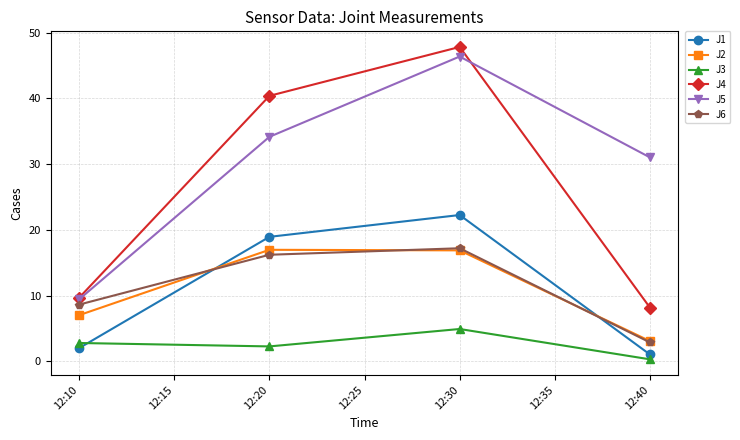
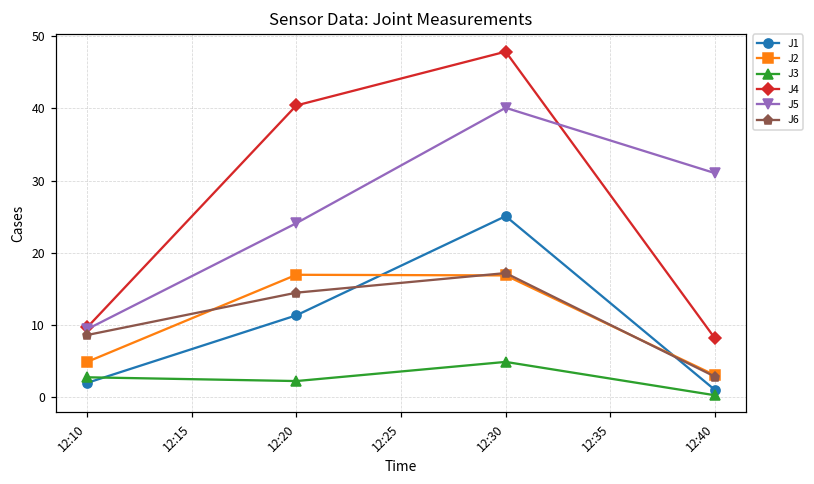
  {
    "J1": {
      "12:10": 2,
-     "12:20": 19,
-     "12:30": 22,
+     "12:20": 11,
+     "12:30": 25,
      "12:40": 1
    },
    "J2": {
-     "12:10": 7,
+     "12:10": 5,
      "12:20": 17
    },
    "J3": {
      "12:10": 3,
      "12:20": 2,
      "12:30": 5,
      "12:40": 0
    },
    "J4": {
      "12:20": 40,
      "12:30": 48,
      "12:40": 8
    },
    "J5": {
-     "12:20": 34,
-     "12:30": 46,
+     "12:20": 24,
+     "12:30": 40,
      "12:40": 31
    },
    "J6": {
      "12:10": 9,
-     "12:20": 16
+     "12:20": 15
    }
  }
